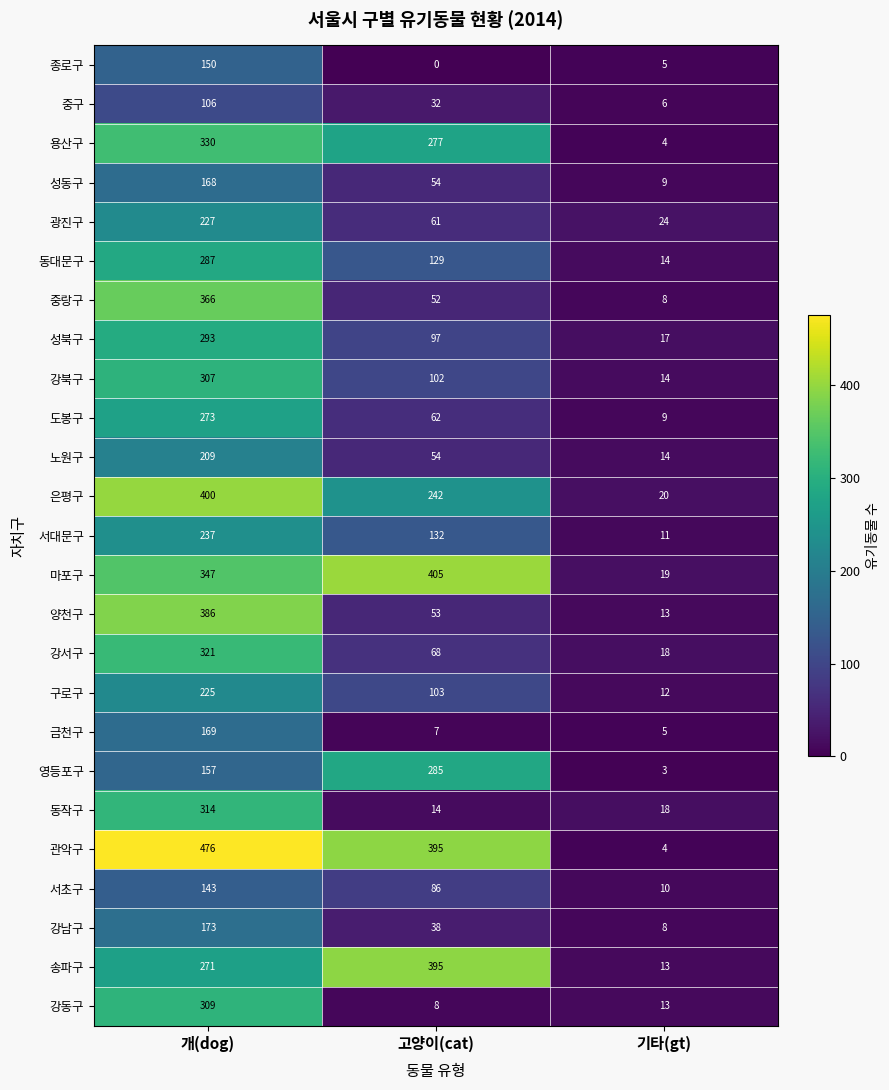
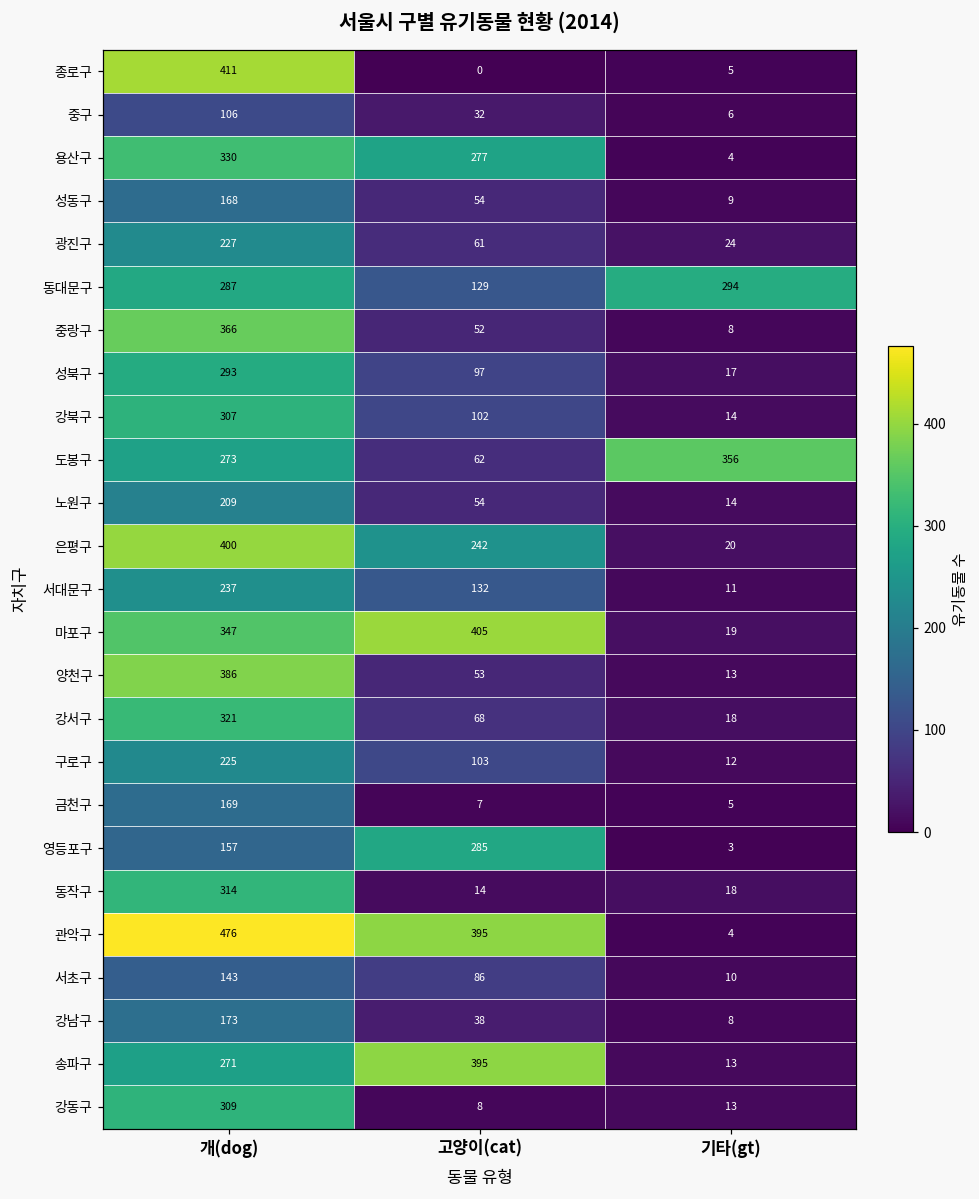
  {
    "종로구": {
-     "개(dog)": 150,
+     "개(dog)": 411,
      "고양이(cat)": 0,
      "기타(gt)": 5
    },
    "중구": {
      "개(dog)": 106,
      "고양이(cat)": 32,
      "기타(gt)": 6
    },
    "용산구": {
      "개(dog)": 330,
      "고양이(cat)": 277,
      "기타(gt)": 4
    },
    "성동구": {
      "개(dog)": 168,
      "고양이(cat)": 54,
      "기타(gt)": 9
    },
    "광진구": {
      "개(dog)": 227,
      "고양이(cat)": 61,
      "기타(gt)": 24
    },
    "동대문구": {
      "개(dog)": 287,
      "고양이(cat)": 129,
-     "기타(gt)": 14
+     "기타(gt)": 294
    },
    "중랑구": {
      "개(dog)": 366,
      "고양이(cat)": 52,
      "기타(gt)": 8
    },
    "성북구": {
      "개(dog)": 293,
      "고양이(cat)": 97,
      "기타(gt)": 17
    },
    "강북구": {
      "개(dog)": 307,
      "고양이(cat)": 102,
      "기타(gt)": 14
    },
    "도봉구": {
      "개(dog)": 273,
      "고양이(cat)": 62,
-     "기타(gt)": 9
+     "기타(gt)": 356
    },
    "노원구": {
      "개(dog)": 209,
      "고양이(cat)": 54,
      "기타(gt)": 14
    },
    "은평구": {
      "개(dog)": 400,
      "고양이(cat)": 242,
      "기타(gt)": 20
    },
    "서대문구": {
      "개(dog)": 237,
      "고양이(cat)": 132,
      "기타(gt)": 11
    },
    "마포구": {
      "개(dog)": 347,
      "고양이(cat)": 405,
      "기타(gt)": 19
    },
    "양천구": {
      "개(dog)": 386,
      "고양이(cat)": 53,
      "기타(gt)": 13
    },
    "강서구": {
      "개(dog)": 321,
      "고양이(cat)": 68,
      "기타(gt)": 18
    },
    "구로구": {
      "개(dog)": 225,
      "고양이(cat)": 103,
      "기타(gt)": 12
    },
    "금천구": {
      "개(dog)": 169,
      "고양이(cat)": 7,
      "기타(gt)": 5
    },
    "영등포구": {
      "개(dog)": 157,
      "고양이(cat)": 285,
      "기타(gt)": 3
    },
    "동작구": {
      "개(dog)": 314,
      "고양이(cat)": 14,
      "기타(gt)": 18
    },
    "관악구": {
      "개(dog)": 476,
      "고양이(cat)": 395,
      "기타(gt)": 4
    },
    "서초구": {
      "개(dog)": 143,
      "고양이(cat)": 86,
      "기타(gt)": 10
    },
    "강남구": {
      "개(dog)": 173,
      "고양이(cat)": 38,
      "기타(gt)": 8
    },
    "송파구": {
      "개(dog)": 271,
      "고양이(cat)": 395,
      "기타(gt)": 13
    },
    "강동구": {
      "개(dog)": 309,
      "고양이(cat)": 8,
      "기타(gt)": 13
    }
  }
